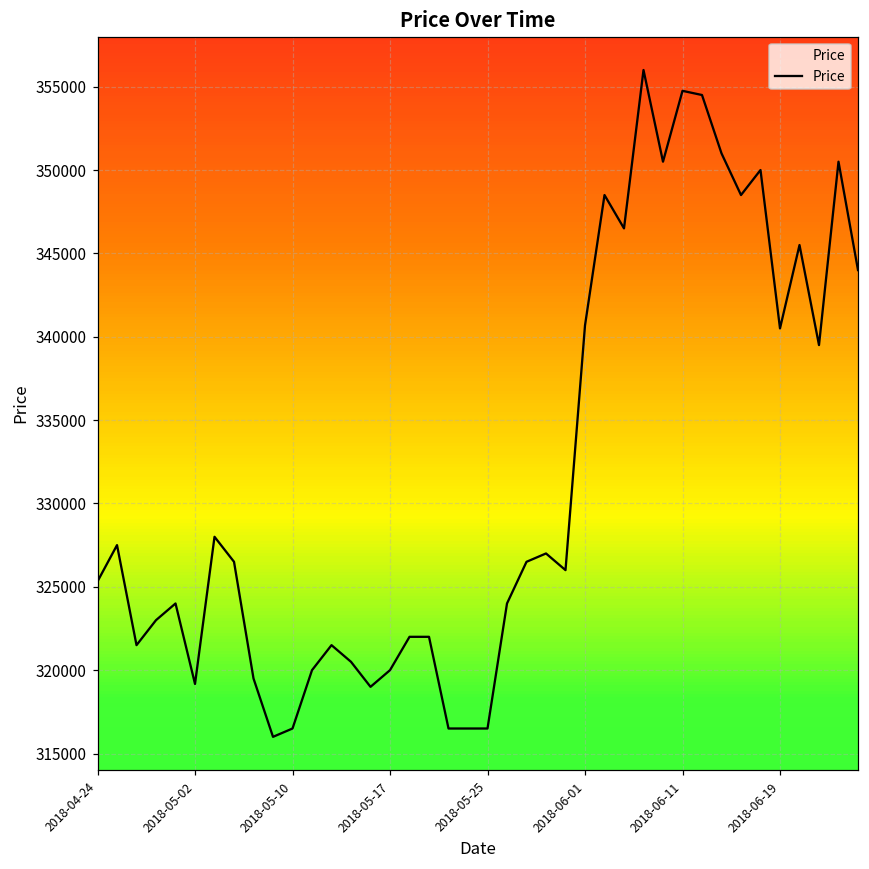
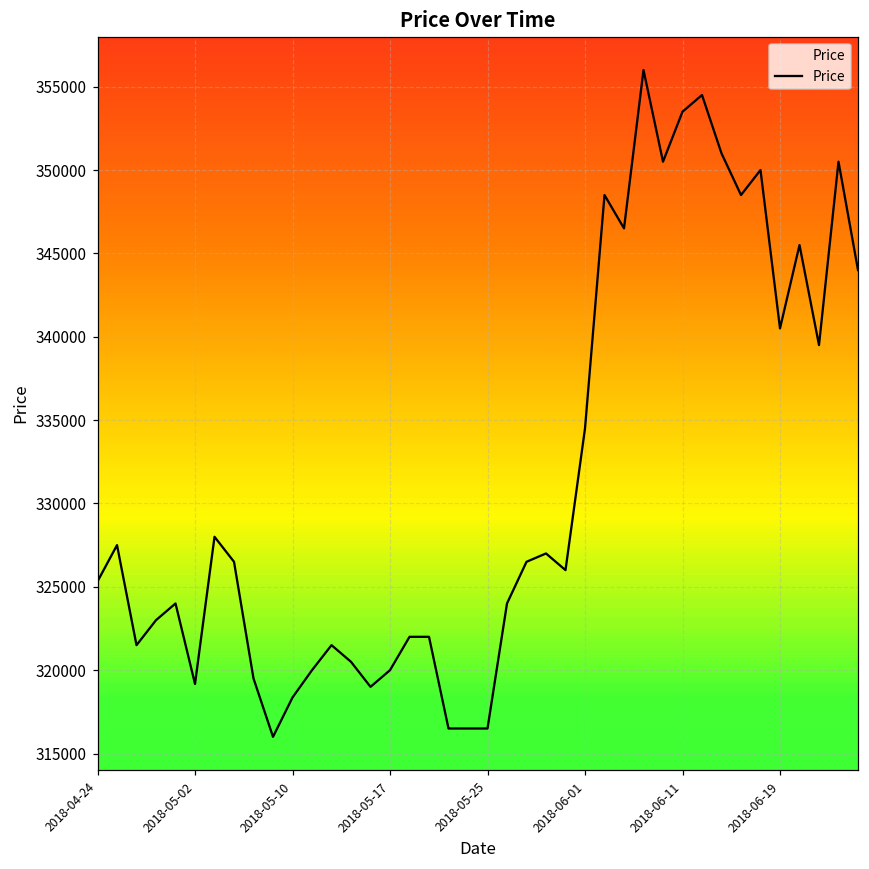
  {
    "2018-04-24": 325300,
    "2018-05-02": 319200,
-   "2018-05-10": 316500,
+   "2018-05-10": 318400,
    "2018-05-17": 320000,
    "2018-05-25": 316500,
-   "2018-06-01": 340700,
-   "2018-06-11": 354800,
+   "2018-06-01": 334500,
+   "2018-06-11": 353500,
    "2018-06-19": 340500
  }
